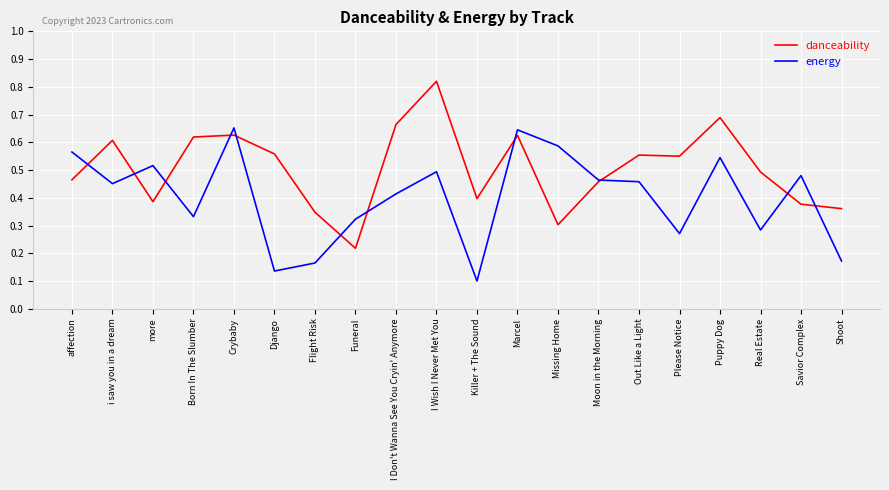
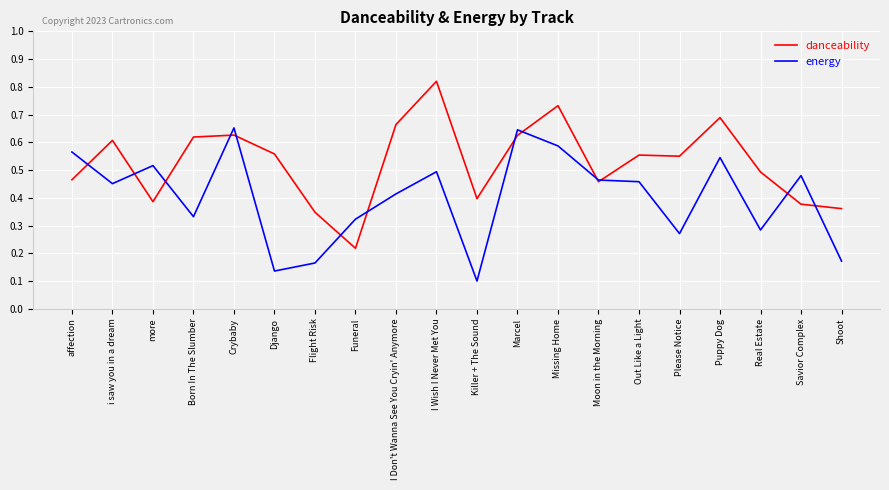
  {
    "danceability": {
      "affection": 0.47,
      "i saw you in a dream": 0.61,
      "more": 0.39,
      "Born In The Slumber": 0.62,
      "Crybaby": 0.63,
      "Django": 0.56,
      "Flight Risk": 0.35,
      "Funeral": 0.22,
      "I Don't Wanna See You Cryin' Anymore": 0.66,
      "I Wish I Never Met You": 0.82,
      "Killer + The Sound": 0.40,
      "Marcel": 0.63,
-     "Missing Home": 0.30,
+     "Missing Home": 0.73,
      "Out Like a Light": 0.55,
      "Please Notice": 0.55,
      "Puppy Dog": 0.69,
      "Real Estate": 0.49,
      "Savior Complex": 0.38,
      "Shoot": 0.36
    },
    "energy": {
      "affection": 0.57,
      "i saw you in a dream": 0.45,
      "more": 0.52,
      "Born In The Slumber": 0.33,
      "Crybaby": 0.65,
      "Django": 0.14,
      "Flight Risk": 0.17,
      "Funeral": 0.32,
      "I Don't Wanna See You Cryin' Anymore": 0.41,
      "I Wish I Never Met You": 0.49,
      "Killer + The Sound": 0.10,
      "Marcel": 0.65,
      "Missing Home": 0.59,
      "Out Like a Light": 0.46,
      "Please Notice": 0.27,
      "Puppy Dog": 0.55,
      "Real Estate": 0.28,
      "Savior Complex": 0.48,
      "Shoot": 0.17
    }
  }
